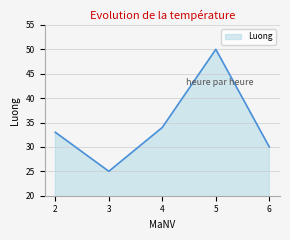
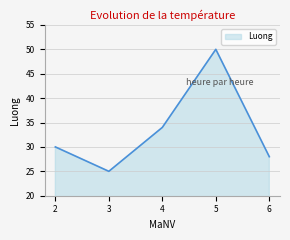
  {
-   "2": 33,
+   "2": 30,
    "3": 25,
    "4": 34,
    "5": 50,
-   "6": 30
+   "6": 28
  }
